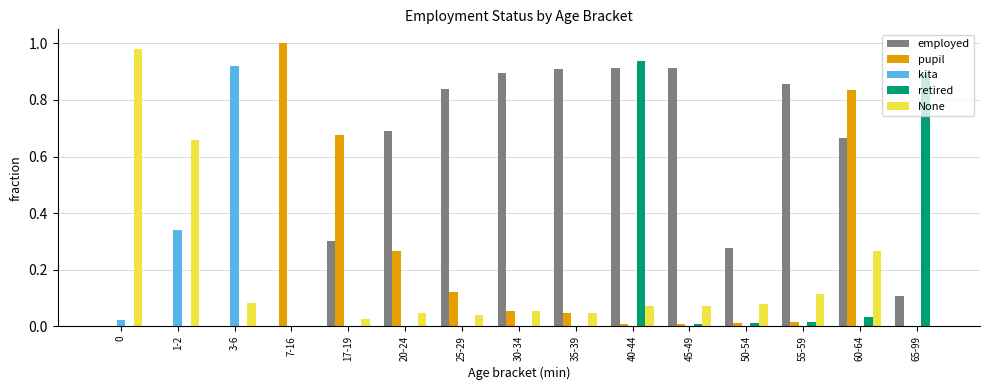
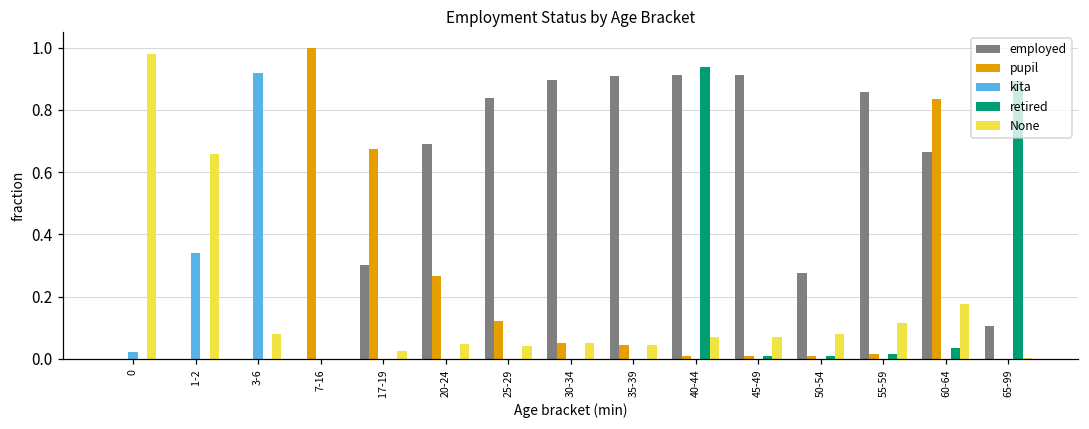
  {
    "employed": {
      "0": 0.00,
      "1-2": 0.00,
      "3-6": 0.00,
      "7-16": 0.00,
      "17-19": 0.30,
      "20-24": 0.69,
      "25-29": 0.84,
      "30-34": 0.90,
      "35-39": 0.91,
      "40-44": 0.91,
      "45-49": 0.91,
      "50-54": 0.28,
      "55-59": 0.86,
      "60-64": 0.67,
      "65-99": 0.11
    },
    "pupil": {
      "0": 0.00,
      "1-2": 0.00,
      "3-6": 0.00,
      "7-16": 1.00,
      "17-19": 0.68,
      "20-24": 0.26,
      "25-29": 0.12,
      "30-34": 0.05,
      "35-39": 0.05,
      "45-49": 0.01,
      "50-54": 0.01,
      "55-59": 0.01,
      "60-64": 0.83,
      "65-99": 0.00
    },
    "kita": {
      "0": 0.02,
      "1-2": 0.34,
      "3-6": 0.92,
      "7-16": 0.00,
      "17-19": 0.00,
      "20-24": 0.00,
      "25-29": 0.00,
      "30-34": 0.00,
      "35-39": 0.00,
      "40-44": 0.00,
      "45-49": 0.00,
      "50-54": 0.00,
      "55-59": 0.00,
      "60-64": 0.00,
      "65-99": 0.00
    },
    "retired": {
      "0": 0.00,
      "1-2": 0.00,
      "3-6": 0.00,
      "7-16": 0.00,
      "17-19": 0.00,
      "20-24": 0.00,
      "25-29": 0.00,
      "30-34": 0.00,
      "35-39": 0.00,
      "40-44": 0.94,
      "45-49": 0.01,
      "50-54": 0.01,
      "55-59": 0.01,
      "60-64": 0.03
    },
    "None": {
      "0": 0.98,
      "1-2": 0.66,
      "3-6": 0.08,
      "7-16": 0.00,
      "17-19": 0.02,
      "20-24": 0.05,
      "25-29": 0.04,
      "30-34": 0.05,
      "35-39": 0.05,
      "40-44": 0.07,
      "45-49": 0.07,
      "50-54": 0.08,
      "55-59": 0.11,
-     "60-64": 0.27
+     "60-64": 0.18
    }
  }
